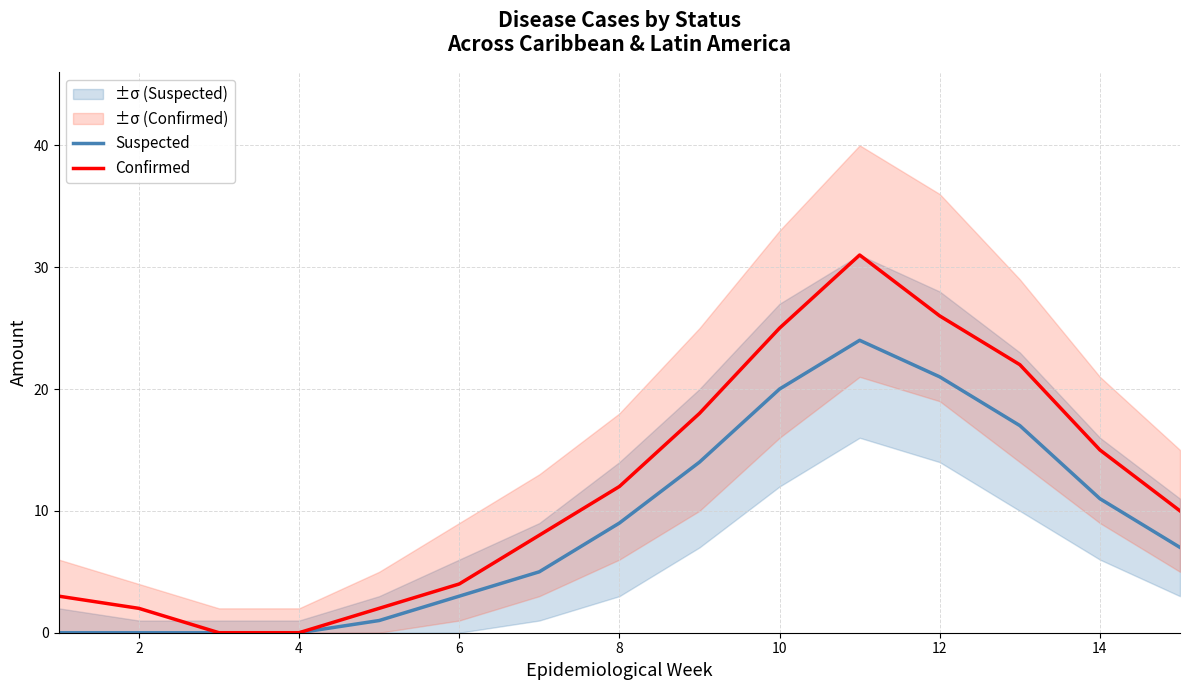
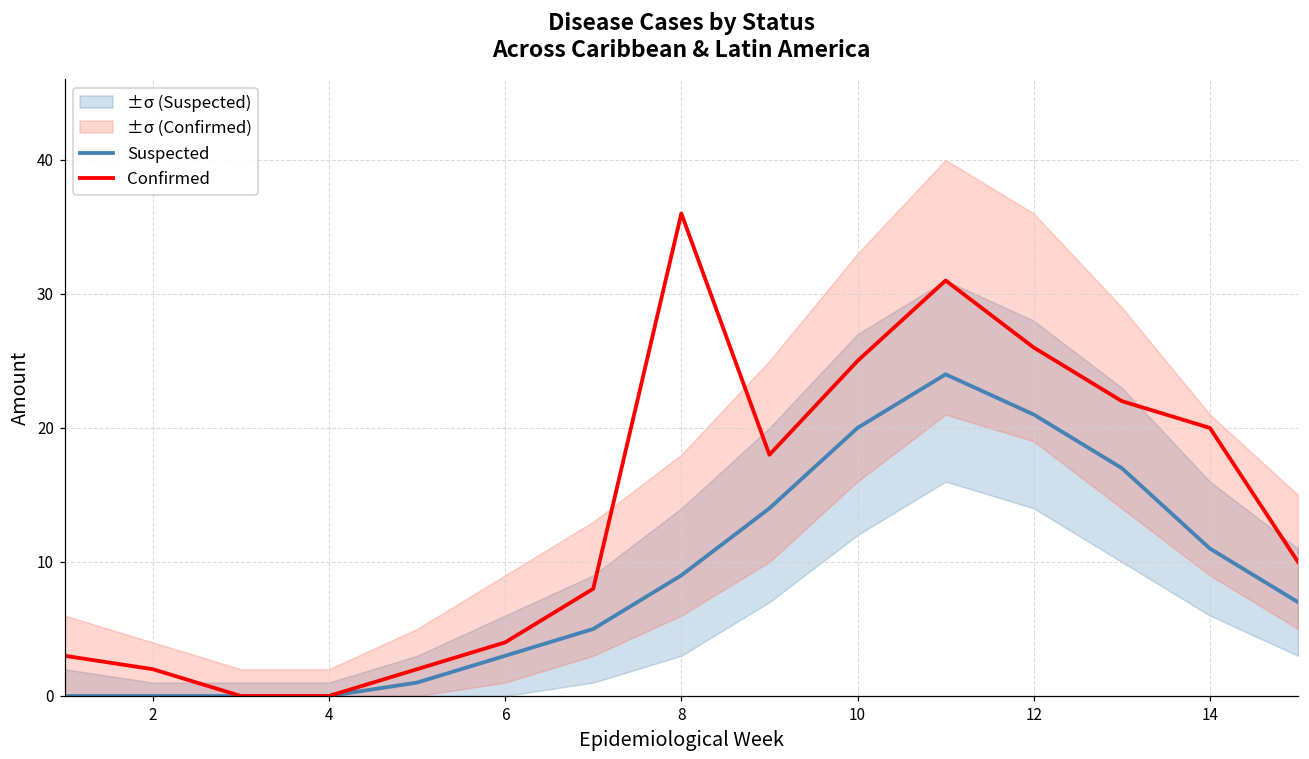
  {
    "Confirmed": {
      "2": 2,
      "6": 4,
-     "8": 12,
+     "8": 36,
      "10": 25,
      "12": 26,
-     "14": 15
+     "14": 20
    }
  }
